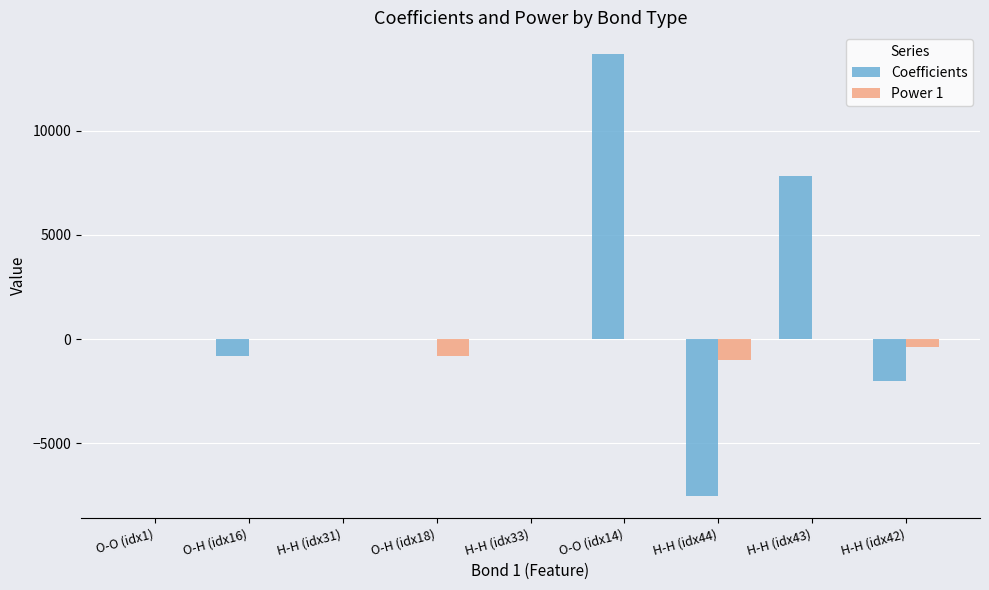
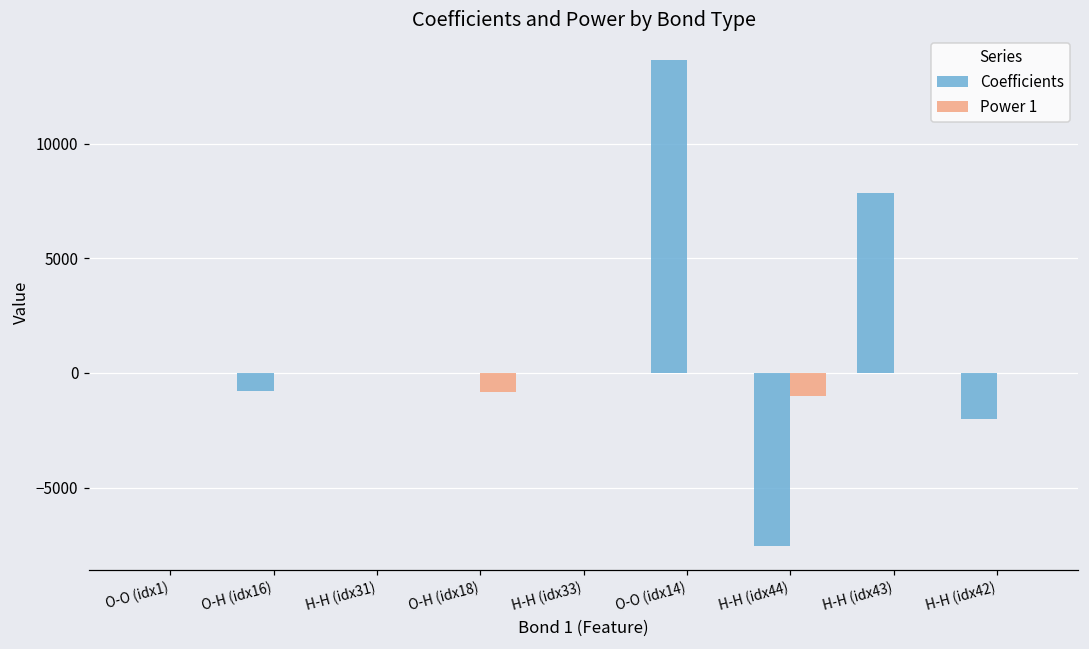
  {
    "Coefficients": {
      "O-H (idx16)": -800,
      "O-O (idx14)": 13700,
      "H-H (idx44)": -7500,
      "H-H (idx43)": 7800,
      "H-H (idx42)": -2000
    },
    "Power 1": {
      "O-H (idx18)": -800,
      "H-H (idx44)": -1000,
-     "H-H (idx42)": -400
+     "H-H (idx42)": 0
    }
  }
